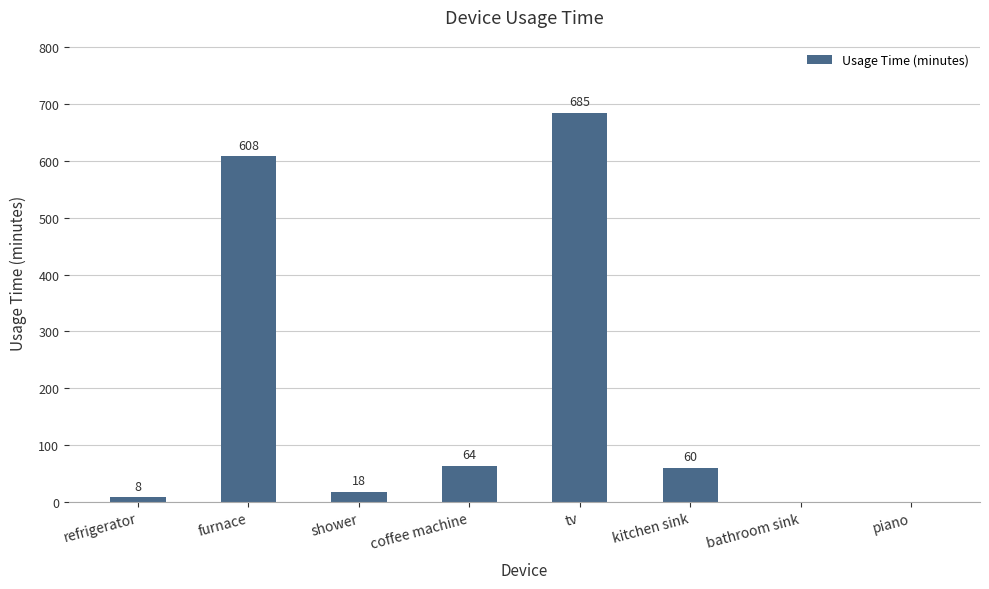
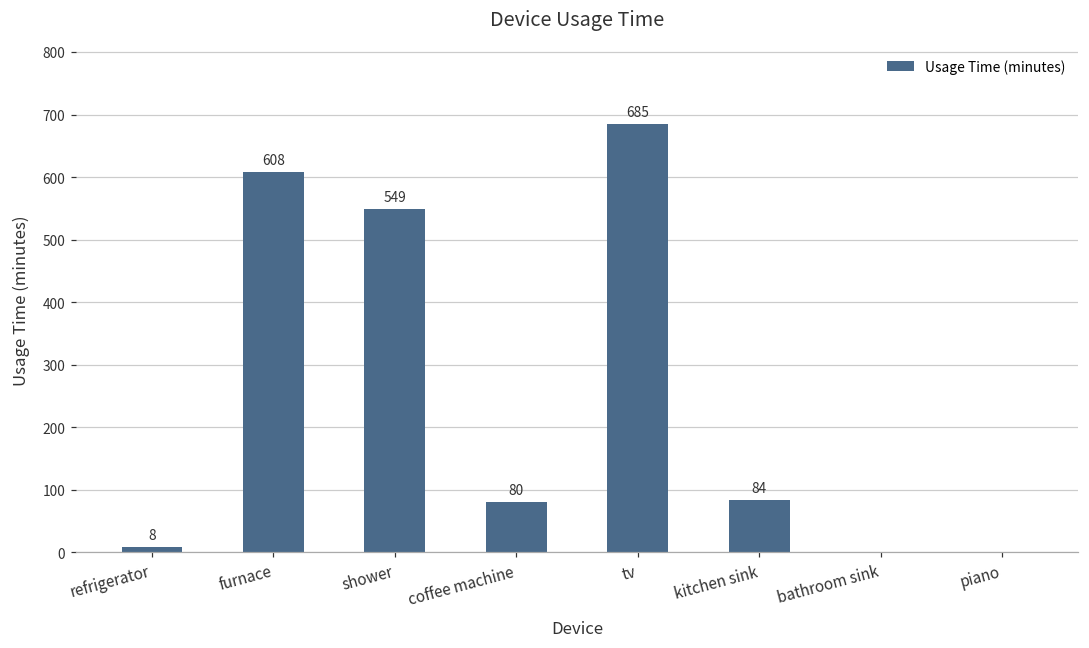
  {
    "refrigerator": 8,
    "furnace": 608,
-   "shower": 18,
-   "coffee machine": 64,
+   "shower": 549,
+   "coffee machine": 80,
    "tv": 685,
-   "kitchen sink": 60
+   "kitchen sink": 84
  }
